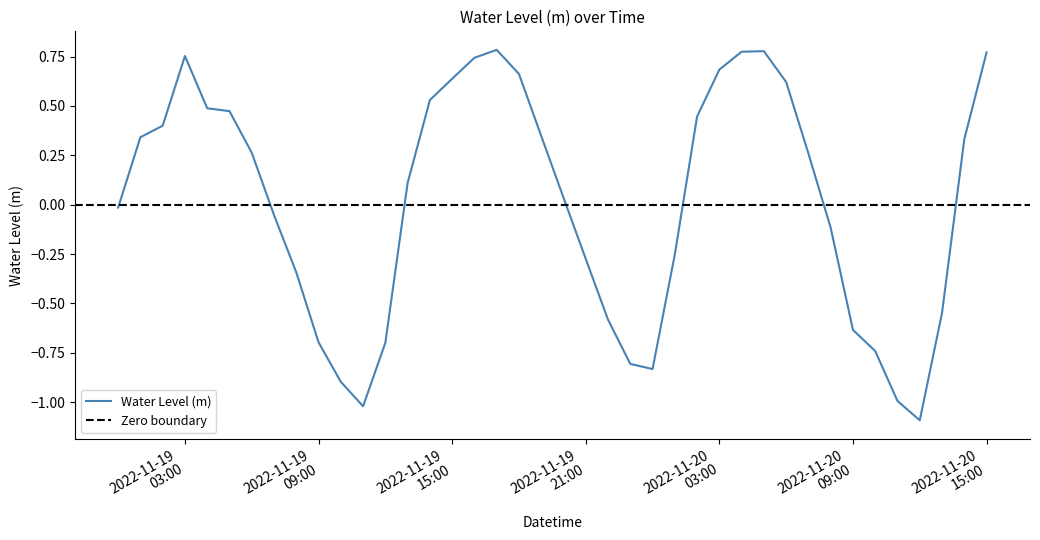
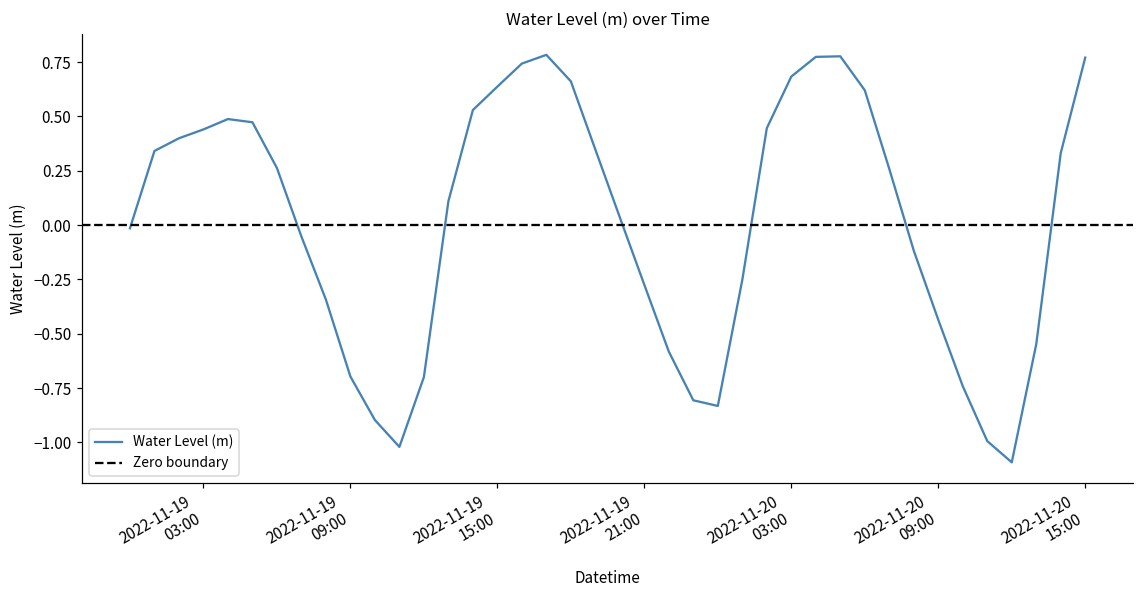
  {
-   "2022-11-19 03:00": 0.75,
+   "2022-11-19 03:00": 0.44,
    "2022-11-19 09:00": -0.70,
    "2022-11-19 15:00": 0.64,
    "2022-11-19 21:00": -0.27,
    "2022-11-20 03:00": 0.68,
-   "2022-11-20 09:00": -0.63,
+   "2022-11-20 09:00": -0.44,
    "2022-11-20 15:00": 0.77
  }
